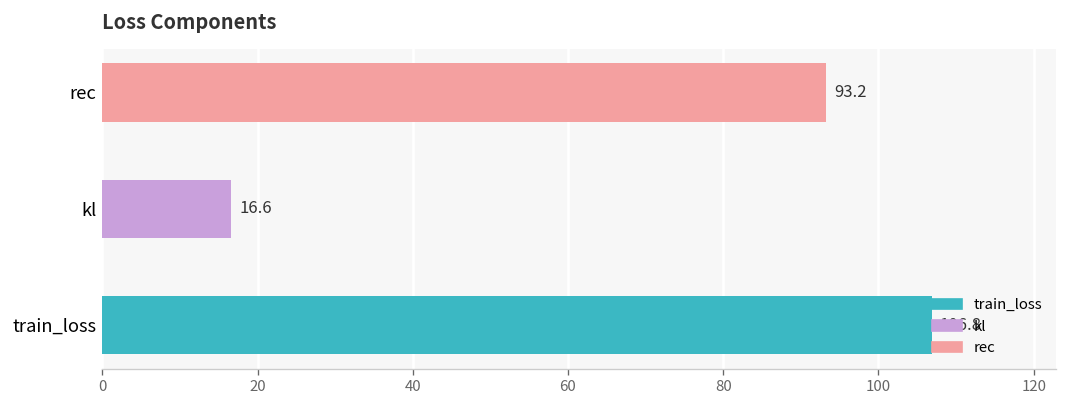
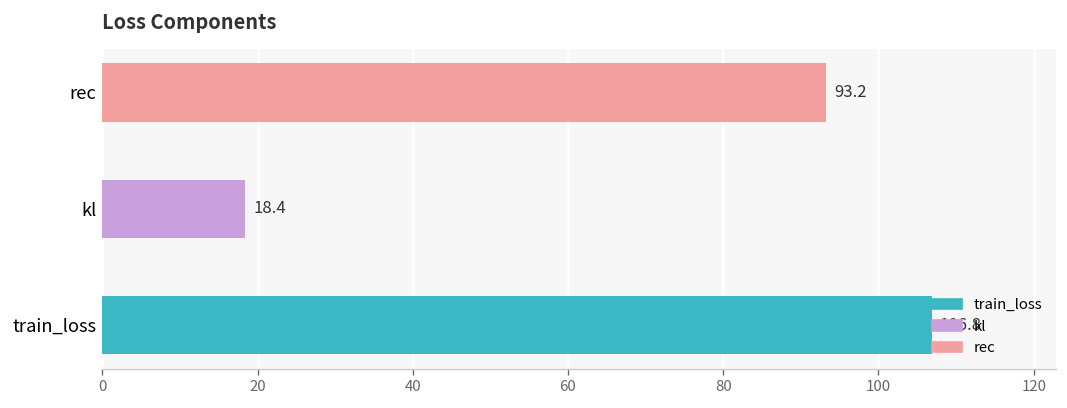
  {
    "rec": 93.2,
-   "kl": 16.6,
+   "kl": 18.4,
    "train_loss": 106.8
  }
